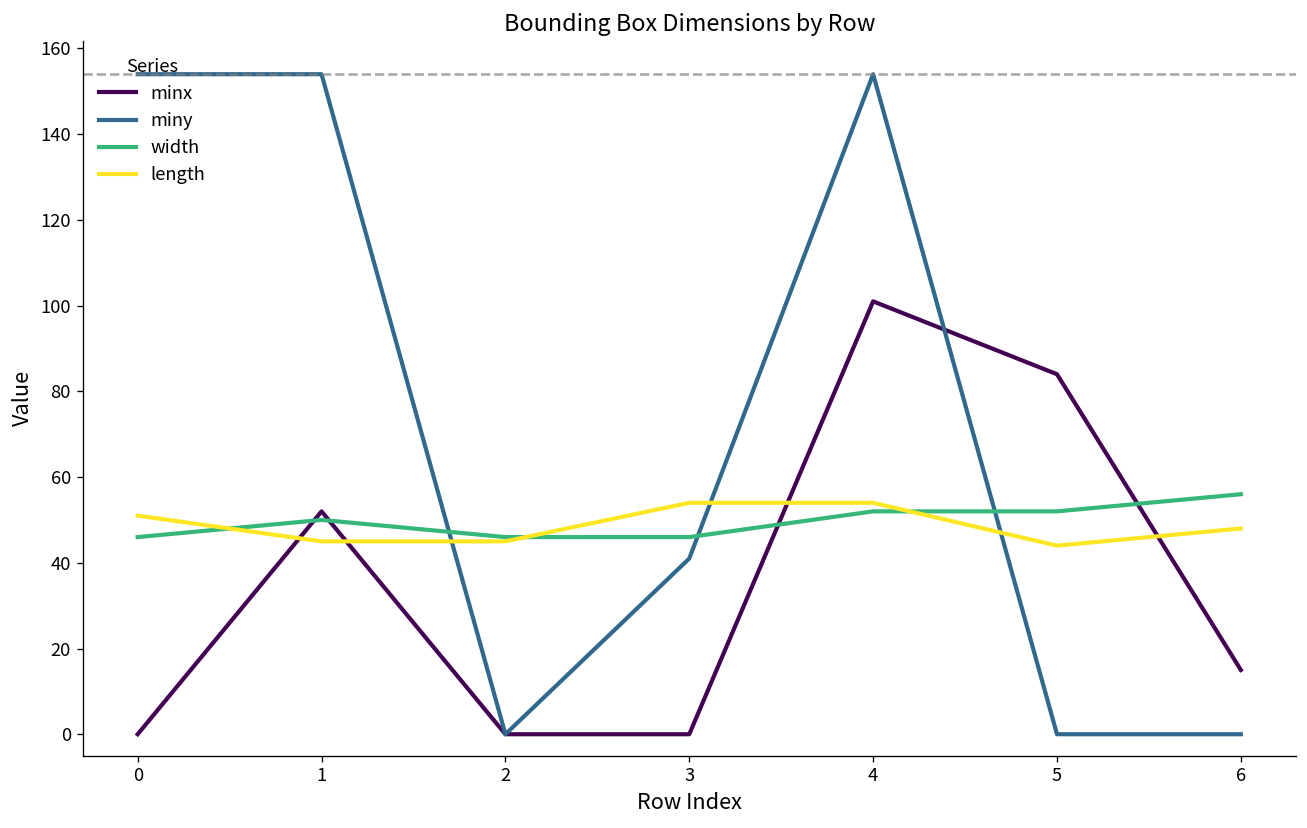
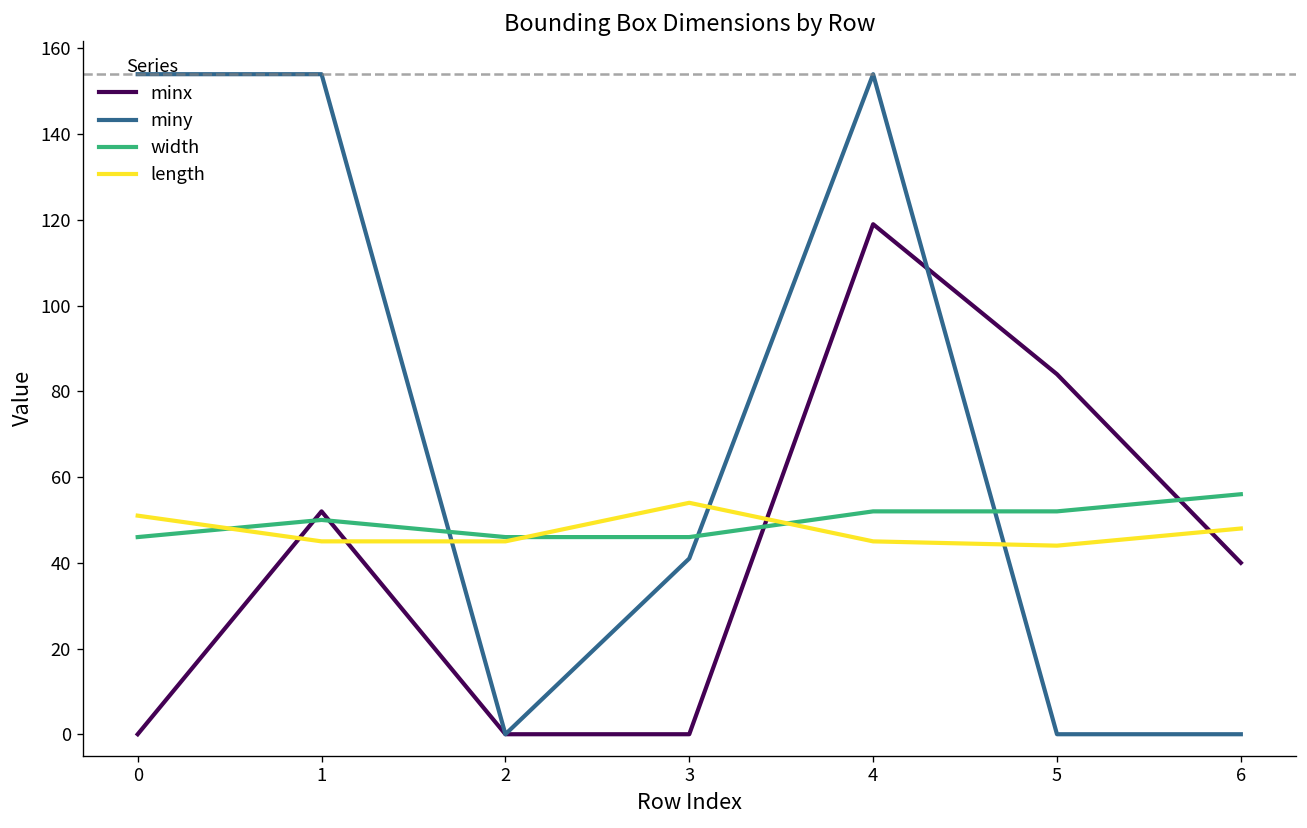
  {
    "minx": {
      "0": 0,
      "1": 52,
      "3": 0,
-     "4": 101,
+     "4": 119,
      "5": 84,
-     "6": 15
+     "6": 40
    },
    "miny": {
      "0": 154,
      "1": 154,
      "3": 41,
      "4": 154,
      "5": 0,
      "6": 0
    },
    "width": {
      "0": 46,
      "1": 50,
      "2": 46,
      "3": 46,
      "4": 52,
      "5": 52,
      "6": 56
    },
    "length": {
      "0": 51,
      "1": 45,
      "2": 45,
      "3": 54,
-     "4": 54,
+     "4": 45,
      "5": 44,
      "6": 48
    }
  }
